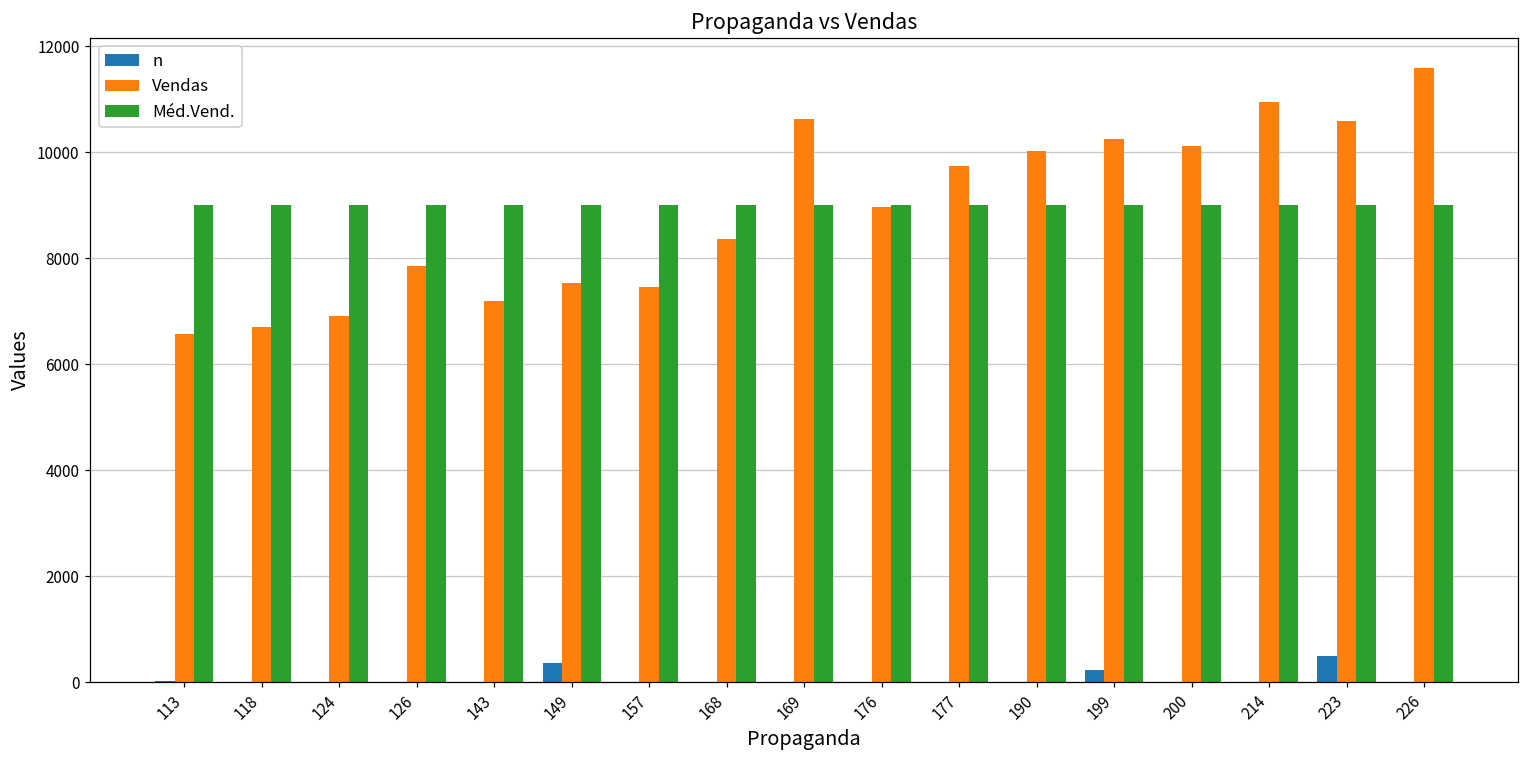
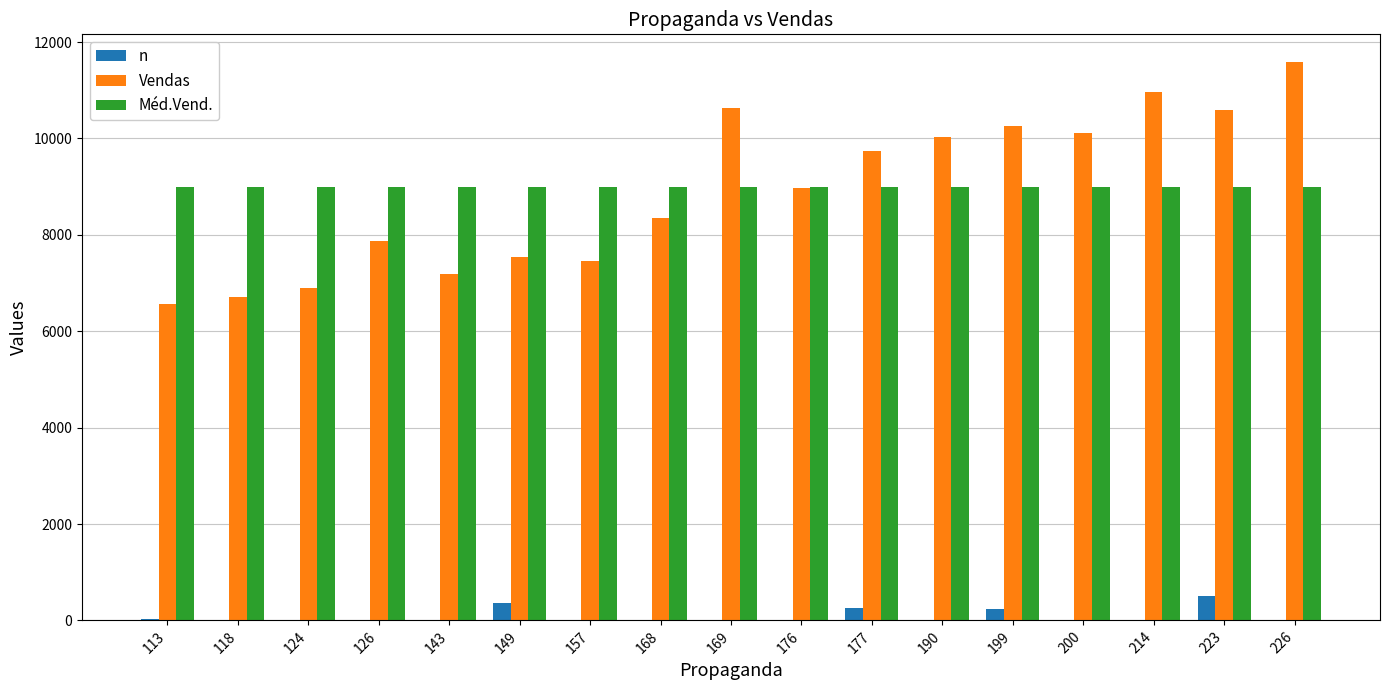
  {
    "n": {
      "149": 400,
-     "177": 0,
+     "177": 300,
      "199": 200,
      "223": 500
    },
    "Vendas": {
      "113": 6600,
      "118": 6700,
      "124": 6900,
      "126": 7900,
      "143": 7200,
      "149": 7500,
      "157": 7500,
      "168": 8400,
      "169": 10600,
      "176": 9000,
      "177": 9700,
      "190": 10000,
      "199": 10300,
      "200": 10100,
      "214": 11000,
      "223": 10600,
      "226": 11600
    },
    "Méd.Vend.": {
      "113": 9000,
      "118": 9000,
      "124": 9000,
      "126": 9000,
      "143": 9000,
      "149": 9000,
      "157": 9000,
      "168": 9000,
      "169": 9000,
      "176": 9000,
      "177": 9000,
      "190": 9000,
      "199": 9000,
      "200": 9000,
      "214": 9000,
      "223": 9000,
      "226": 9000
    }
  }
